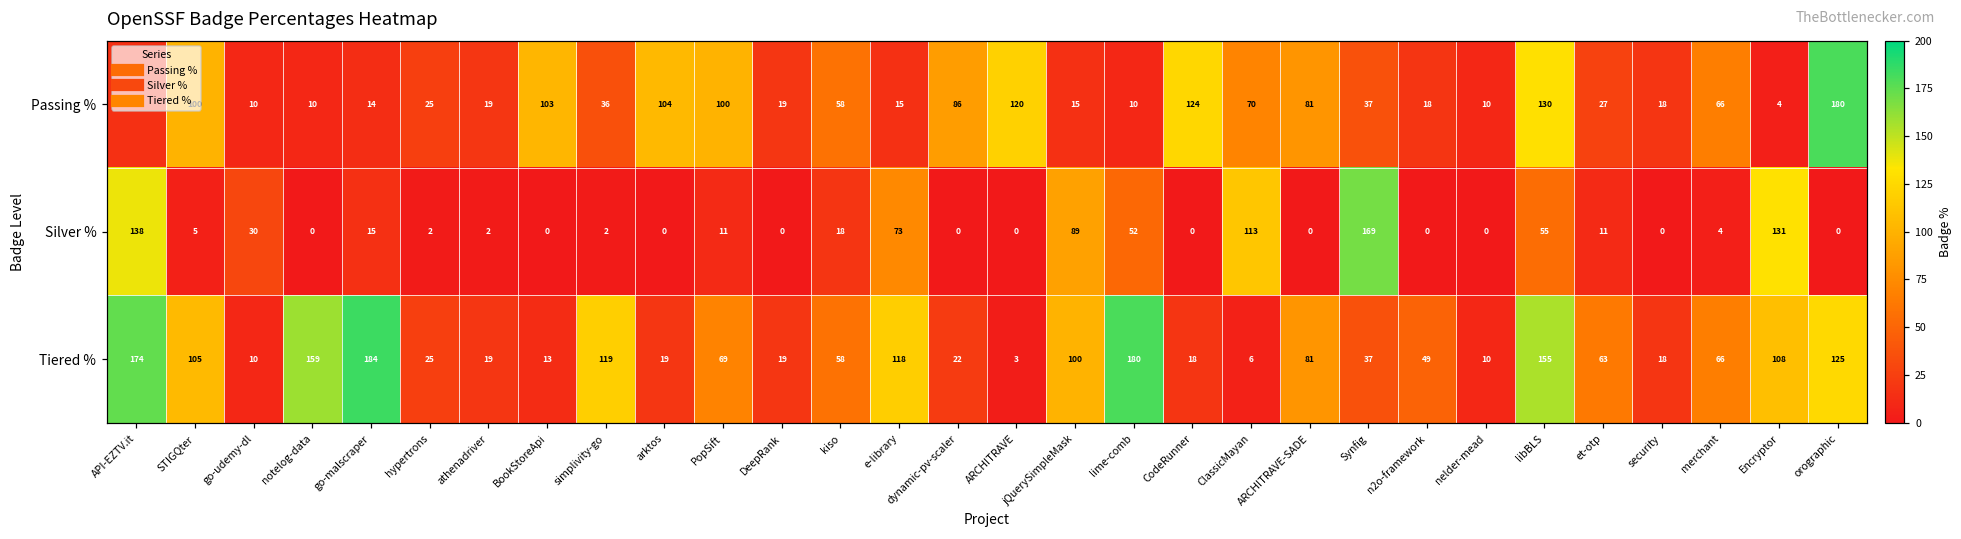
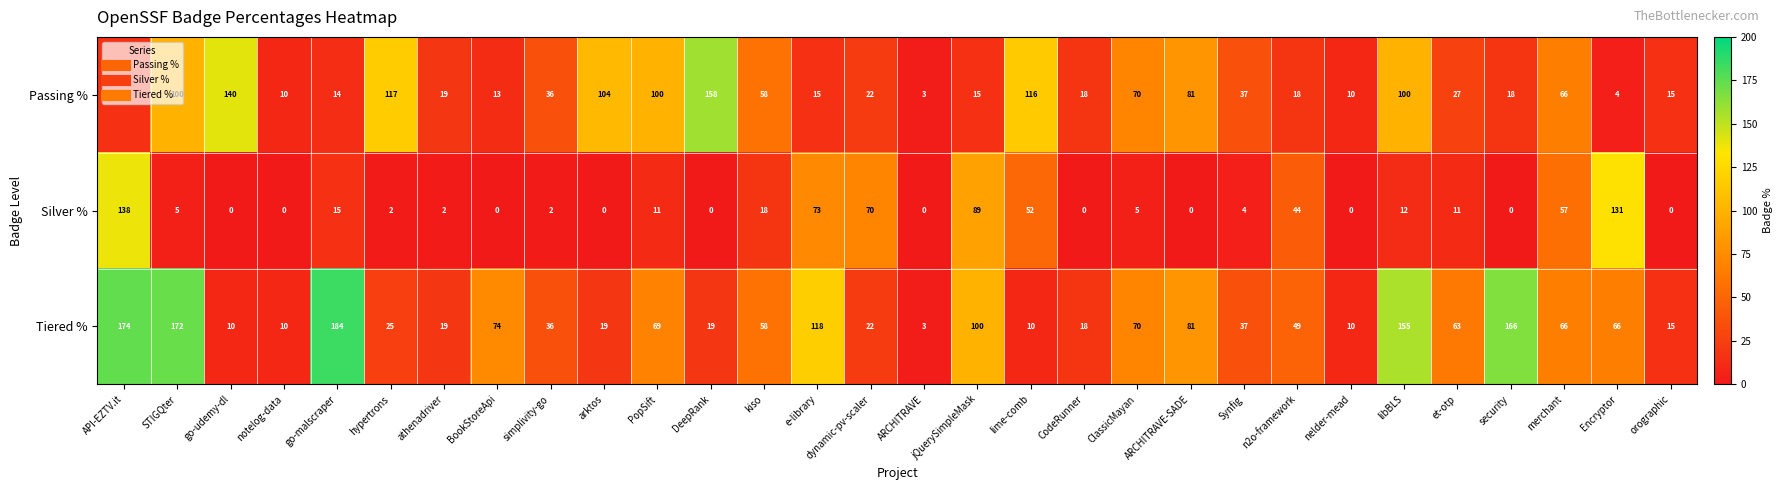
  {
    "Passing %": {
-     "go-udemy-dl": 10,
+     "go-udemy-dl": 140,
      "notelog-data": 10,
      "go-malscraper": 14,
-     "hypertrons": 25,
+     "hypertrons": 117,
      "athenadriver": 19,
-     "BookStoreApi": 103,
+     "BookStoreApi": 13,
      "simplivity-go": 36,
      "arktos": 104,
      "PopSift": 100,
-     "DeepRank": 19,
+     "DeepRank": 158,
      "kiso": 58,
      "e-library": 15,
-     "dynamic-pv-scaler": 86,
-     "ARCHITRAVE": 120,
+     "dynamic-pv-scaler": 22,
+     "ARCHITRAVE": 3,
      "jQuerySimpleMask": 15,
-     "lime-comb": 10,
-     "CodeRunner": 124,
+     "lime-comb": 116,
+     "CodeRunner": 18,
      "ClassicMayan": 70,
      "ARCHITRAVE-SADE": 81,
      "Synfig": 37,
      "n2o-framework": 18,
      "nelder-mead": 10,
-     "libBLS": 130,
+     "libBLS": 100,
      "et-otp": 27,
      "security": 18,
      "merchant": 66,
      "Encryptor": 4,
-     "orographic": 180
+     "orographic": 15
    },
    "Silver %": {
      "API-EZTV.it": 138,
      "STIGQter": 5,
-     "go-udemy-dl": 30,
+     "go-udemy-dl": 0,
      "notelog-data": 0,
      "go-malscraper": 15,
      "hypertrons": 2,
      "athenadriver": 2,
      "BookStoreApi": 0,
      "simplivity-go": 2,
      "arktos": 0,
      "PopSift": 11,
      "DeepRank": 0,
      "kiso": 18,
      "e-library": 73,
-     "dynamic-pv-scaler": 0,
+     "dynamic-pv-scaler": 70,
      "ARCHITRAVE": 0,
      "jQuerySimpleMask": 89,
      "lime-comb": 52,
      "CodeRunner": 0,
-     "ClassicMayan": 113,
+     "ClassicMayan": 5,
      "ARCHITRAVE-SADE": 0,
-     "Synfig": 169,
-     "n2o-framework": 0,
+     "Synfig": 4,
+     "n2o-framework": 44,
      "nelder-mead": 0,
-     "libBLS": 55,
+     "libBLS": 12,
      "et-otp": 11,
      "security": 0,
-     "merchant": 4,
+     "merchant": 57,
      "Encryptor": 131,
      "orographic": 0
    },
    "Tiered %": {
      "API-EZTV.it": 174,
-     "STIGQter": 105,
+     "STIGQter": 172,
      "go-udemy-dl": 10,
-     "notelog-data": 159,
+     "notelog-data": 10,
      "go-malscraper": 184,
      "hypertrons": 25,
      "athenadriver": 19,
-     "BookStoreApi": 13,
-     "simplivity-go": 119,
+     "BookStoreApi": 74,
+     "simplivity-go": 36,
      "arktos": 19,
      "PopSift": 69,
      "DeepRank": 19,
      "kiso": 58,
      "e-library": 118,
      "dynamic-pv-scaler": 22,
      "ARCHITRAVE": 3,
      "jQuerySimpleMask": 100,
-     "lime-comb": 180,
+     "lime-comb": 10,
      "CodeRunner": 18,
-     "ClassicMayan": 6,
+     "ClassicMayan": 70,
      "ARCHITRAVE-SADE": 81,
      "Synfig": 37,
      "n2o-framework": 49,
      "nelder-mead": 10,
      "libBLS": 155,
      "et-otp": 63,
-     "security": 18,
+     "security": 166,
      "merchant": 66,
-     "Encryptor": 108,
-     "orographic": 125
+     "Encryptor": 66,
+     "orographic": 15
    }
  }
